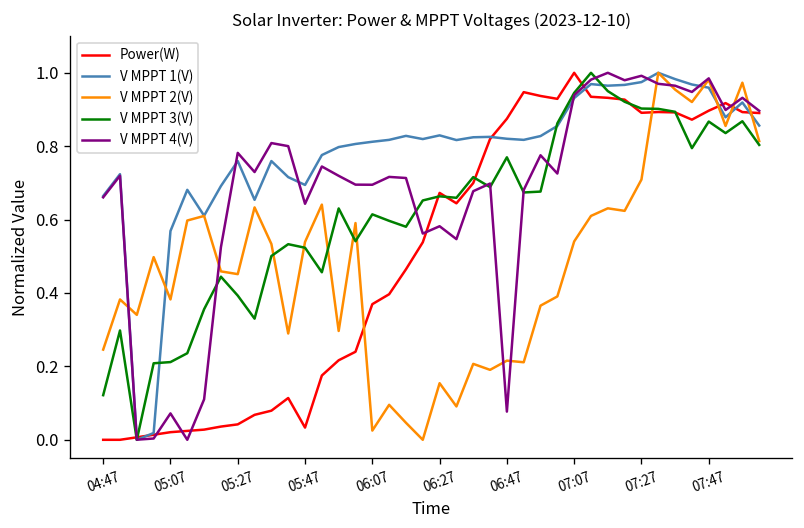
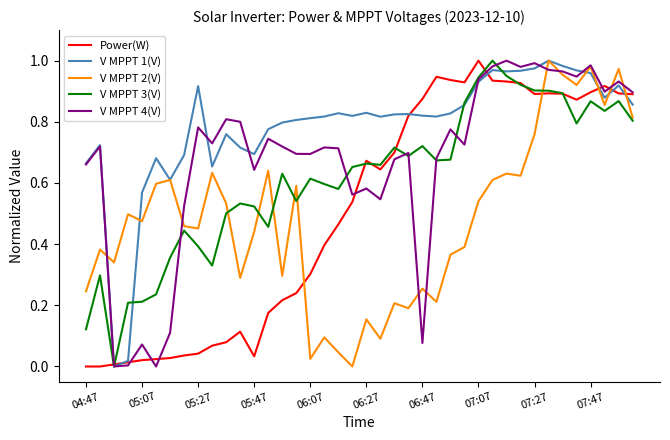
  {
    "Power(W)": {
      "04:47": 0.00,
      "05:07": 0.02,
      "05:27": 0.04,
      "05:47": 0.03,
-     "06:07": 0.37,
+     "06:07": 0.30,
      "06:27": 0.67,
      "06:47": 0.87,
      "07:07": 1.00,
      "07:27": 0.89,
      "07:47": 0.90
    },
    "V MPPT 1(V)": {
      "05:07": 0.57,
-     "05:27": 0.76,
+     "05:27": 0.92,
      "05:47": 0.69,
      "06:07": 0.81,
      "06:27": 0.83,
      "06:47": 0.82,
      "07:27": 0.97,
      "07:47": 0.96
    },
    "V MPPT 2(V)": {
      "04:47": 0.25,
-     "05:07": 0.38,
+     "05:07": 0.48,
      "05:27": 0.45,
-     "05:47": 0.54,
+     "05:47": 0.44,
      "06:07": 0.03,
      "06:27": 0.15,
-     "06:47": 0.22,
+     "06:47": 0.25,
      "07:07": 0.54,
-     "07:27": 0.71
+     "07:27": 0.76
    },
    "V MPPT 3(V)": {
      "04:47": 0.12,
      "05:07": 0.21,
      "05:27": 0.39,
      "05:47": 0.52,
      "06:07": 0.61,
      "06:27": 0.66,
-     "06:47": 0.77,
+     "06:47": 0.72,
      "07:27": 0.90,
      "07:47": 0.87
    },
    "V MPPT 4(V)": {
      "05:07": 0.07,
      "05:27": 0.78,
      "05:47": 0.64,
      "06:07": 0.69,
      "06:27": 0.58,
      "06:47": 0.08,
      "07:27": 0.99
    }
  }
